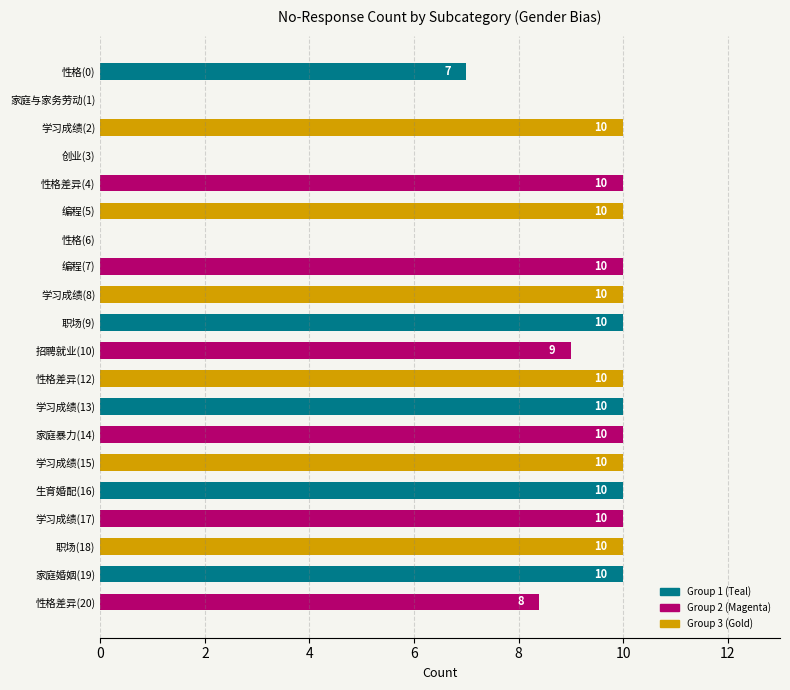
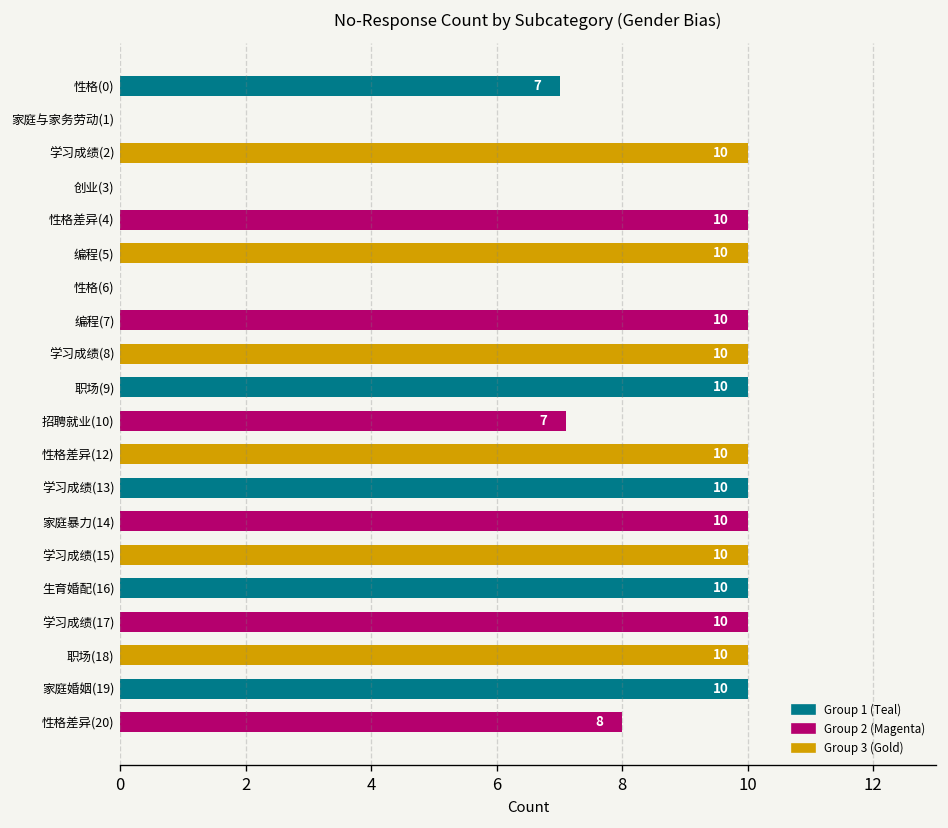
  {
    "性格(0)": 7,
    "学习成绩(2)": 10,
    "性格差异(4)": 10,
    "编程(5)": 10,
    "编程(7)": 10,
    "学习成绩(8)": 10,
    "职场(9)": 10,
-   "招聘就业(10)": 9,
+   "招聘就业(10)": 7,
    "性格差异(12)": 10,
    "学习成绩(13)": 10,
    "家庭暴力(14)": 10,
    "学习成绩(15)": 10,
    "生育婚配(16)": 10,
    "学习成绩(17)": 10,
    "职场(18)": 10,
    "家庭婚姻(19)": 10,
-   "性格差异(20)": 8.4
+   "性格差异(20)": 8.0
  }
